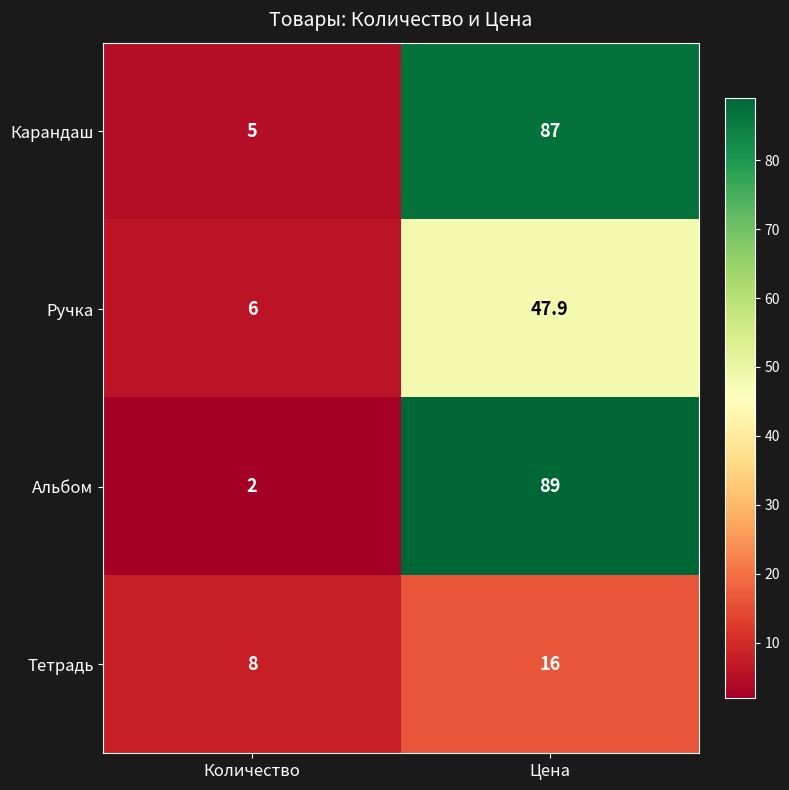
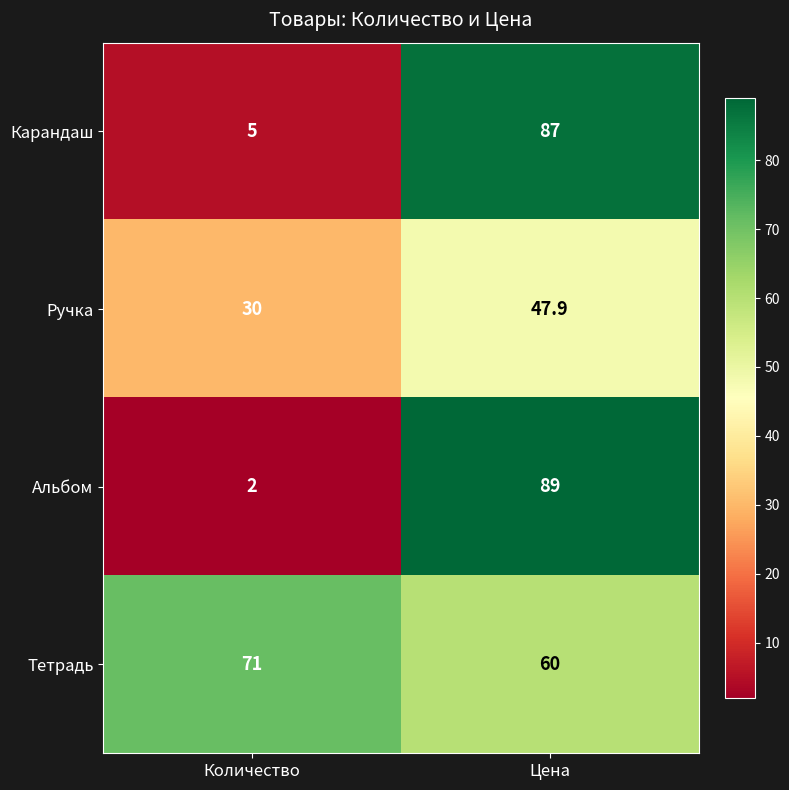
  {
    "Карандаш": {
      "Количество": 5,
      "Цена": 87
    },
    "Ручка": {
-     "Количество": 6,
+     "Количество": 30,
      "Цена": 47.9
    },
    "Альбом": {
      "Количество": 2,
      "Цена": 89
    },
    "Тетрадь": {
-     "Количество": 8,
-     "Цена": 16
+     "Количество": 71,
+     "Цена": 60
    }
  }
